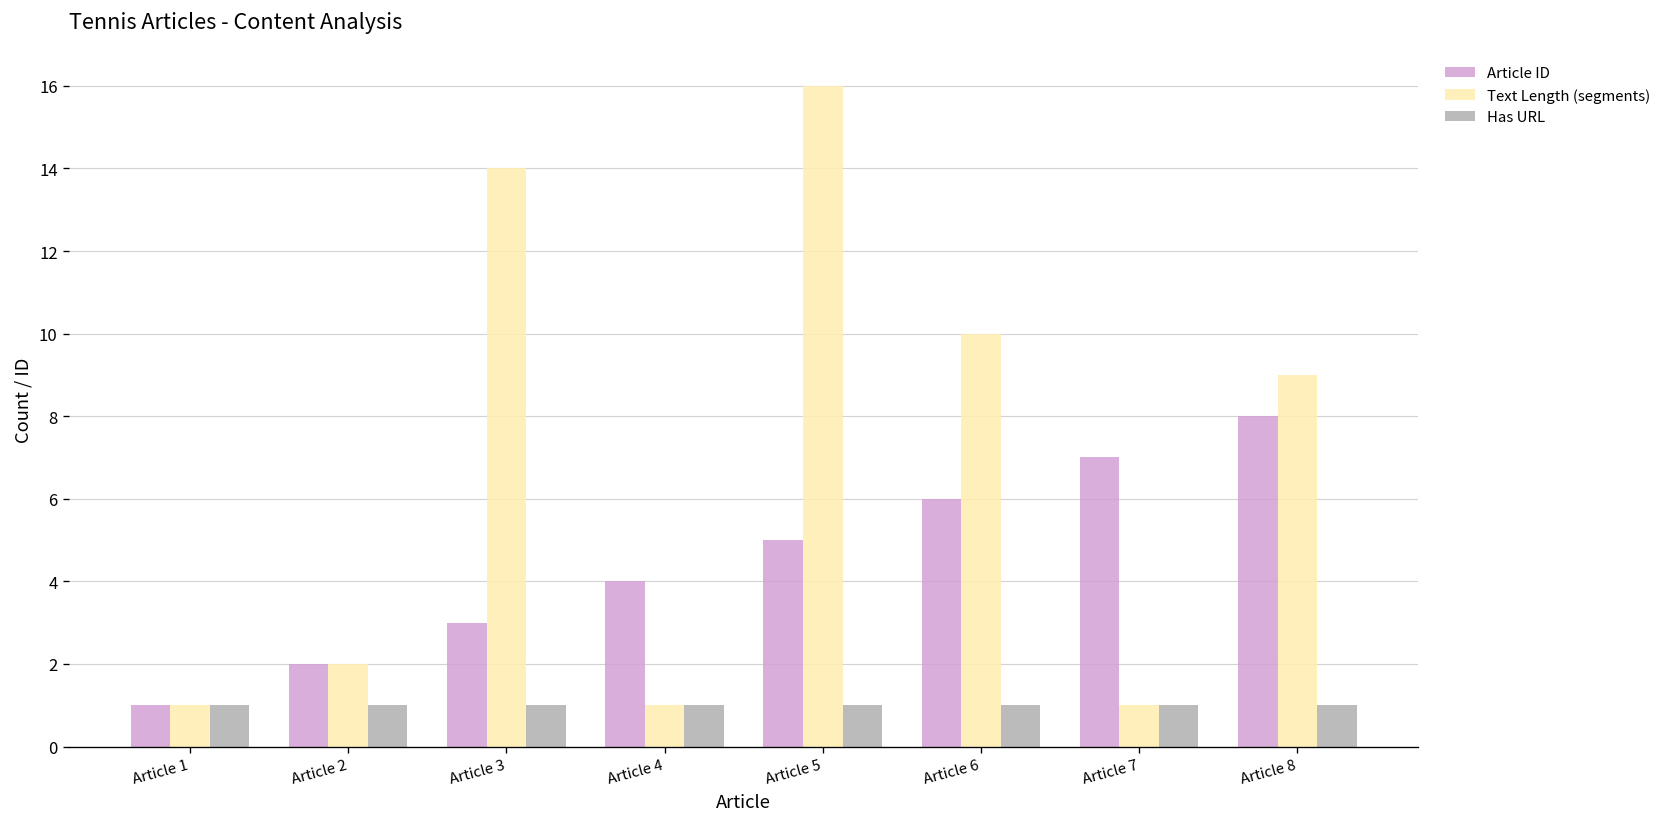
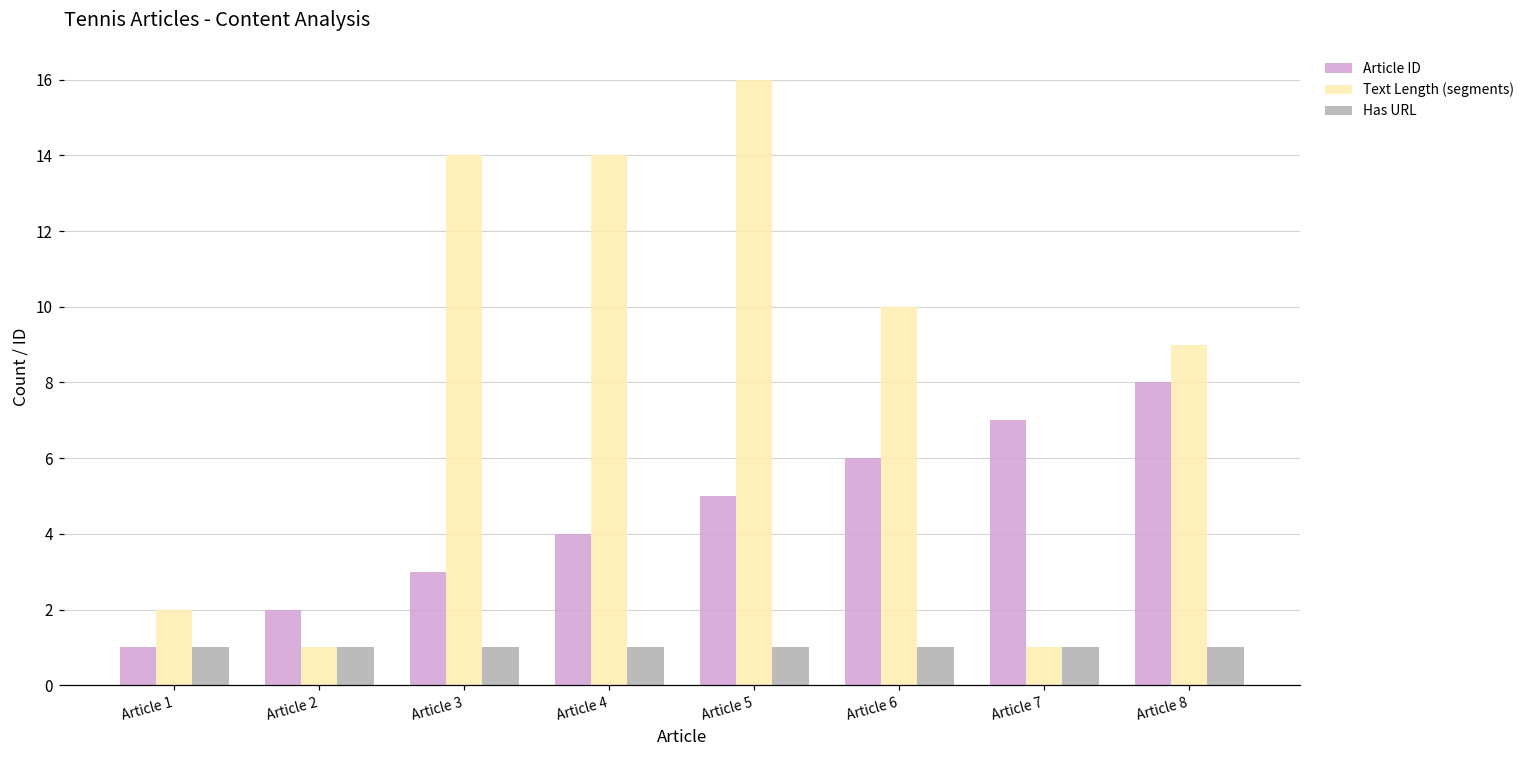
  {
    "Text Length (segments)": {
-     "Article 1": 1,
-     "Article 2": 2,
+     "Article 1": 2,
+     "Article 2": 1,
      "Article 3": 14,
-     "Article 4": 1,
+     "Article 4": 14,
      "Article 5": 16,
      "Article 6": 10,
      "Article 7": 1,
      "Article 8": 9
    }
  }
